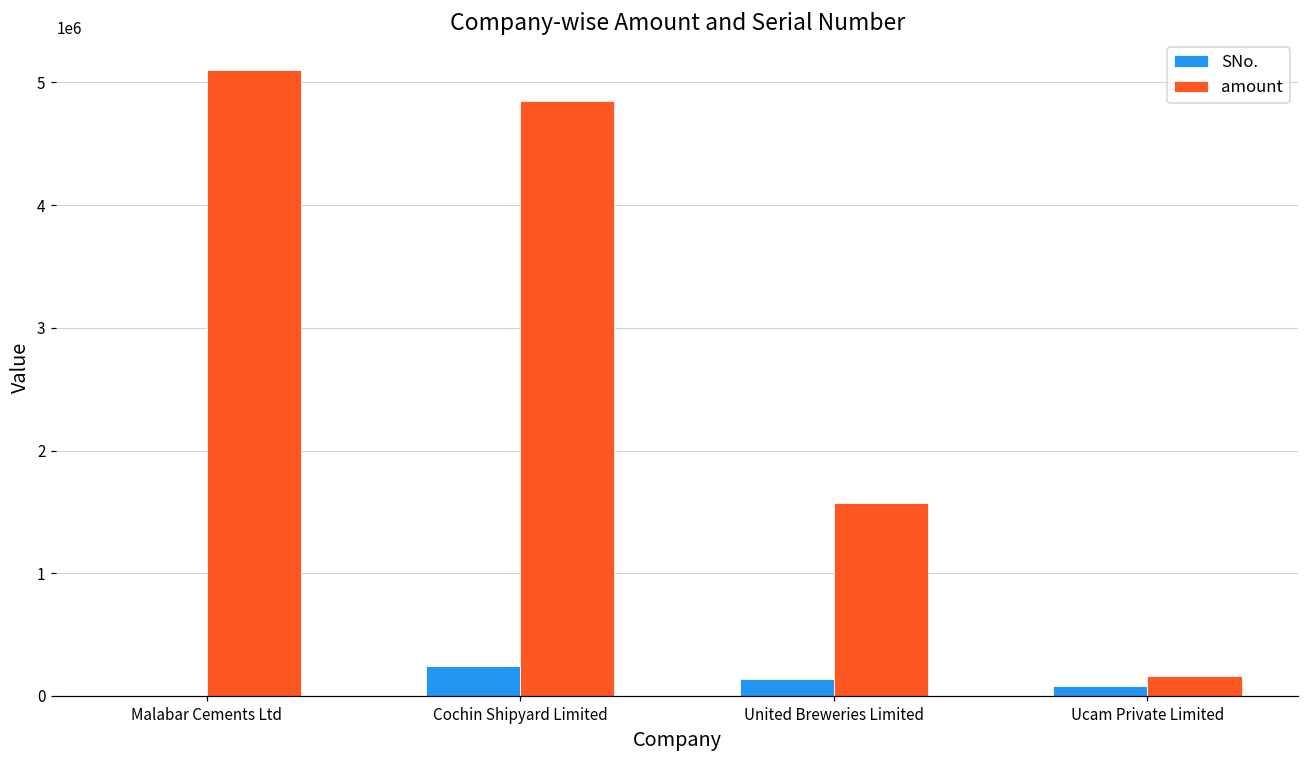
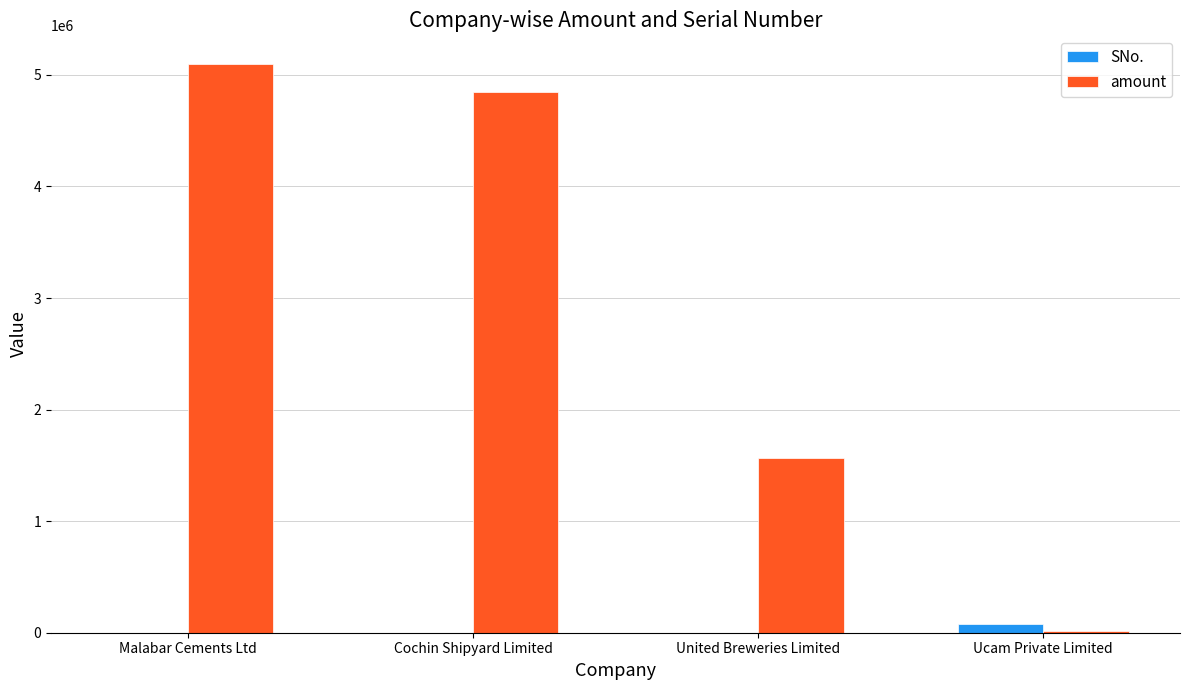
  {
    "SNo.": {
-     "Cochin Shipyard Limited": 250000,
-     "United Breweries Limited": 140000,
+     "Cochin Shipyard Limited": 0,
+     "United Breweries Limited": 0,
      "Ucam Private Limited": 80000
    },
    "amount": {
      "Malabar Cements Ltd": 5100000,
      "Cochin Shipyard Limited": 4850000,
      "United Breweries Limited": 1570000,
-     "Ucam Private Limited": 160000
+     "Ucam Private Limited": 20000
    }
  }
